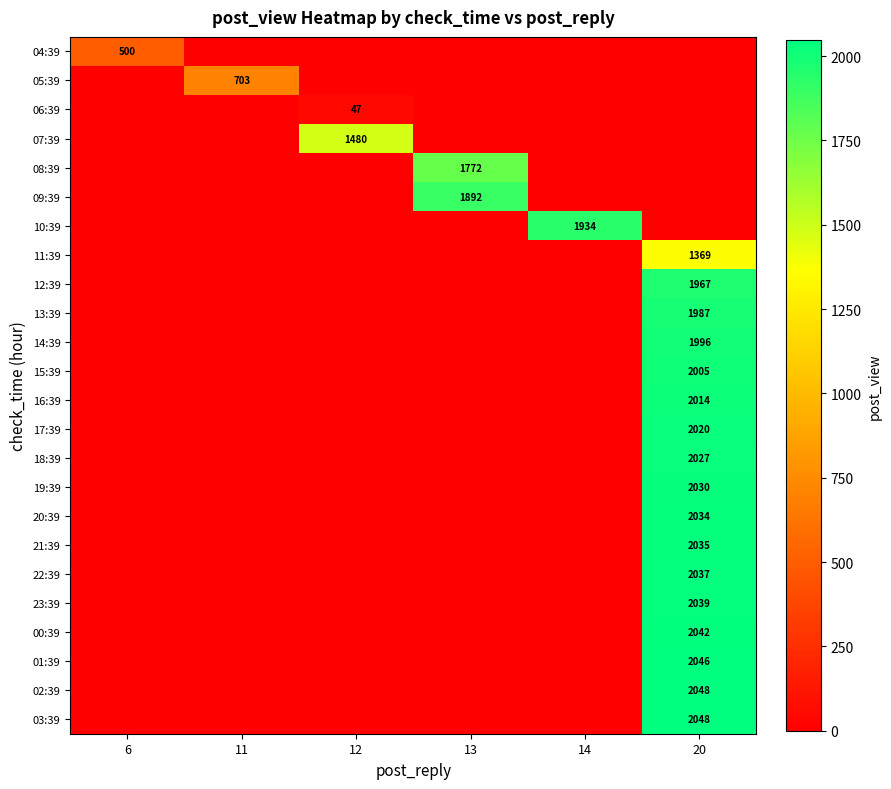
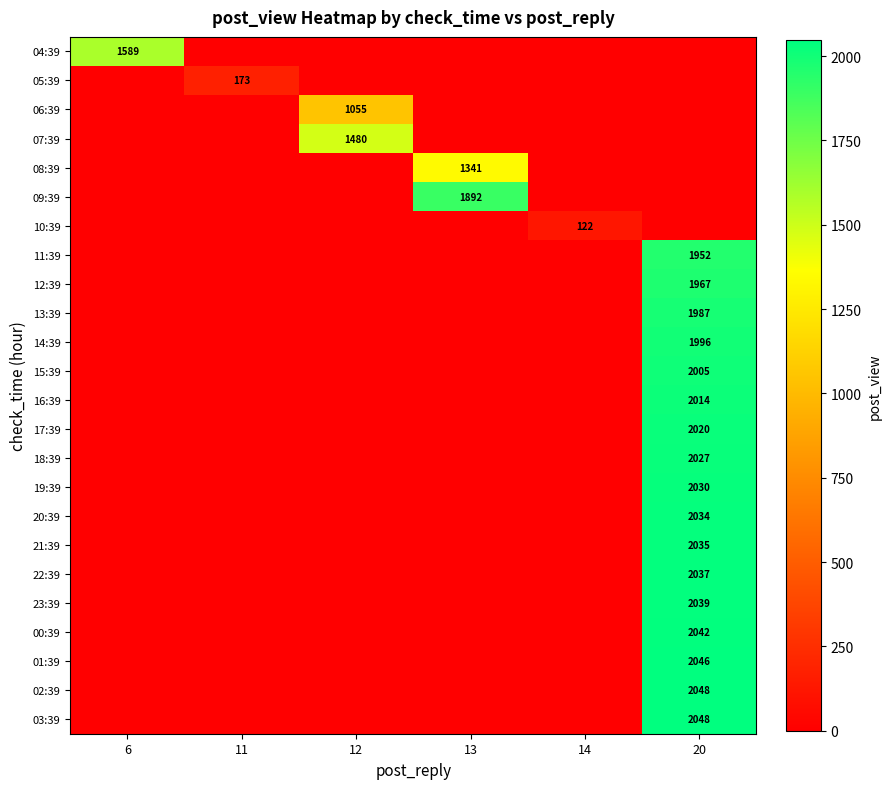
  {
    "04:39": {
-     "6": 500
+     "6": 1589
    },
    "05:39": {
-     "11": 703
+     "11": 173
    },
    "06:39": {
-     "12": 47
+     "12": 1055
    },
    "07:39": {
      "12": 1480
    },
    "08:39": {
-     "13": 1772
+     "13": 1341
    },
    "09:39": {
      "13": 1892
    },
    "10:39": {
-     "14": 1934
+     "14": 122
    },
    "11:39": {
-     "20": 1369
+     "20": 1952
    },
    "12:39": {
      "20": 1967
    },
    "13:39": {
      "20": 1987
    },
    "14:39": {
      "20": 1996
    },
    "15:39": {
      "20": 2005
    },
    "16:39": {
      "20": 2014
    },
    "17:39": {
      "20": 2020
    },
    "18:39": {
      "20": 2027
    },
    "19:39": {
      "20": 2030
    },
    "20:39": {
      "20": 2034
    },
    "21:39": {
      "20": 2035
    },
    "22:39": {
      "20": 2037
    },
    "23:39": {
      "20": 2039
    },
    "00:39": {
      "20": 2042
    },
    "01:39": {
      "20": 2046
    },
    "02:39": {
      "20": 2048
    },
    "03:39": {
      "20": 2048
    }
  }
